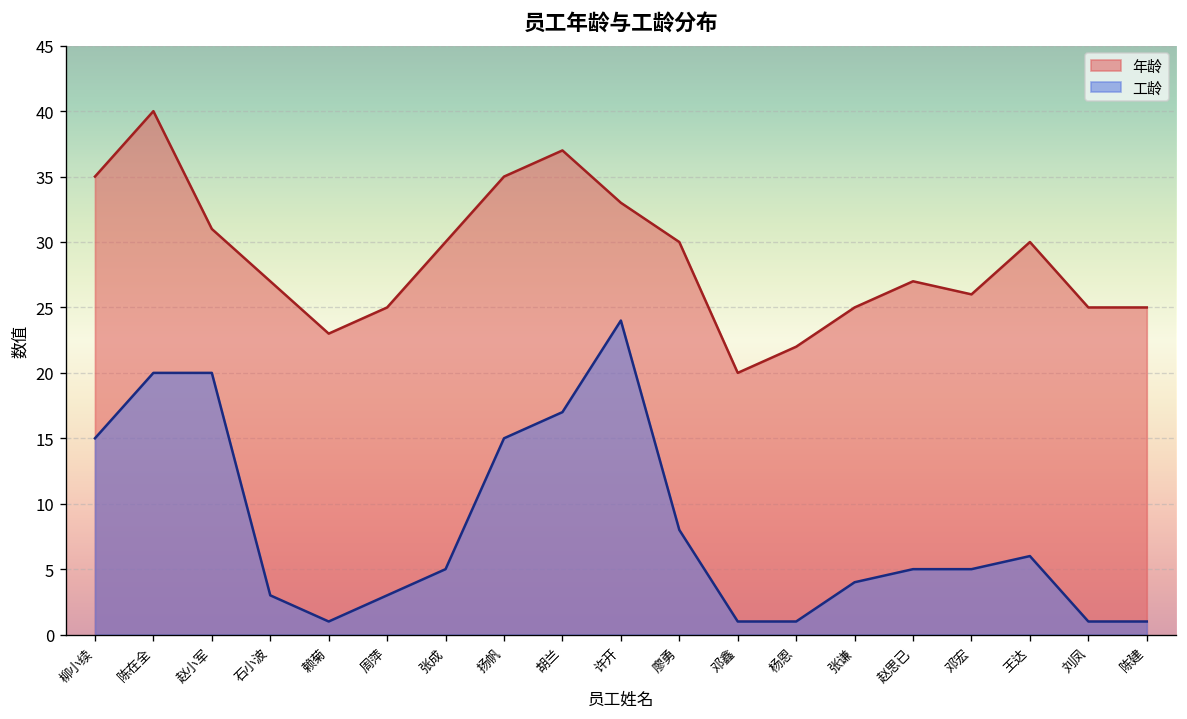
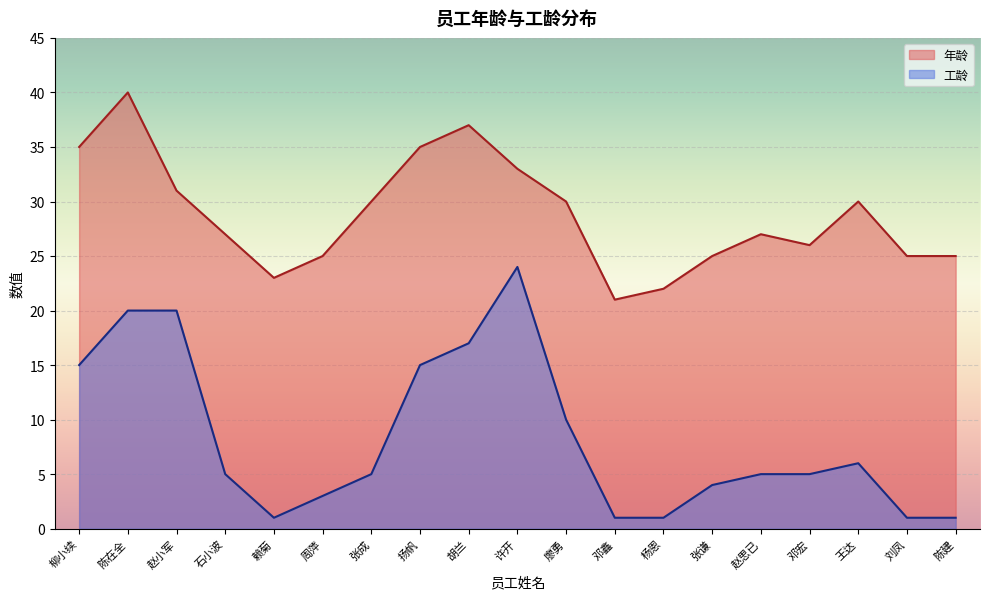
  {
    "年龄": {
      "柳小续": 35,
      "陈在全": 40,
      "赵小军": 31,
      "石小波": 27,
      "赖菊": 23,
      "周萍": 25,
      "张成": 30,
      "扬帆": 35,
      "胡兰": 37,
      "许开": 33,
      "廖勇": 30,
-     "邓鑫": 20,
+     "邓鑫": 21,
      "杨恩": 22,
      "张谦": 25,
      "赵思已": 27,
      "邓宏": 26,
      "王达": 30,
      "刘凤": 25,
      "陈建": 25
    },
    "工龄": {
      "柳小续": 15,
      "陈在全": 20,
      "赵小军": 20,
-     "石小波": 3,
+     "石小波": 5,
      "赖菊": 1,
      "周萍": 3,
      "张成": 5,
      "扬帆": 15,
      "胡兰": 17,
      "许开": 24,
-     "廖勇": 8,
+     "廖勇": 10,
      "邓鑫": 1,
      "杨恩": 1,
      "张谦": 4,
      "赵思已": 5,
      "邓宏": 5,
      "王达": 6,
      "刘凤": 1,
      "陈建": 1
    }
  }
